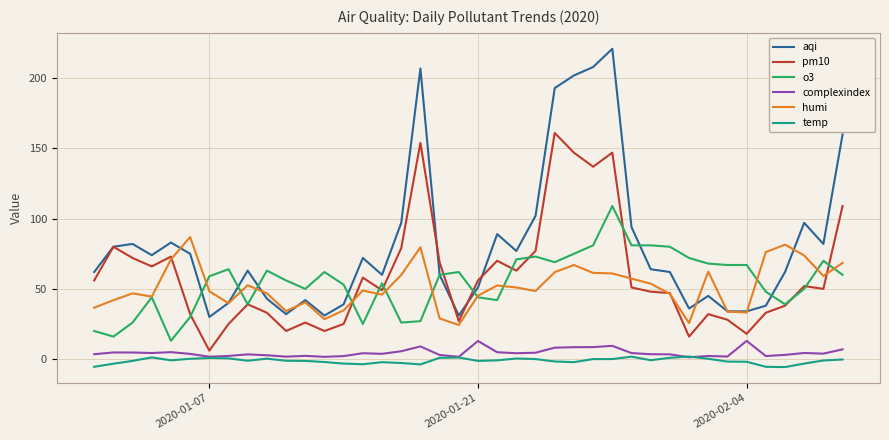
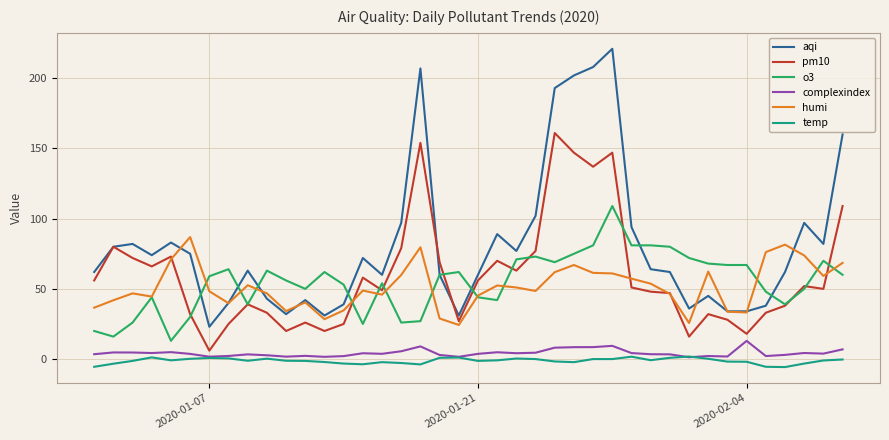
  {
    "aqi": {
-     "2020-01-07": 30,
-     "2020-01-21": 51
+     "2020-01-07": 23,
+     "2020-01-21": 60
    },
    "pm10": {
      "2020-01-07": 6,
      "2020-01-21": 56,
      "2020-02-04": 18
    },
    "complexindex": {
-     "2020-01-21": 13,
+     "2020-01-21": 4,
      "2020-02-04": 13
    },
    "humi": {
      "2020-01-07": 48
    }
  }
